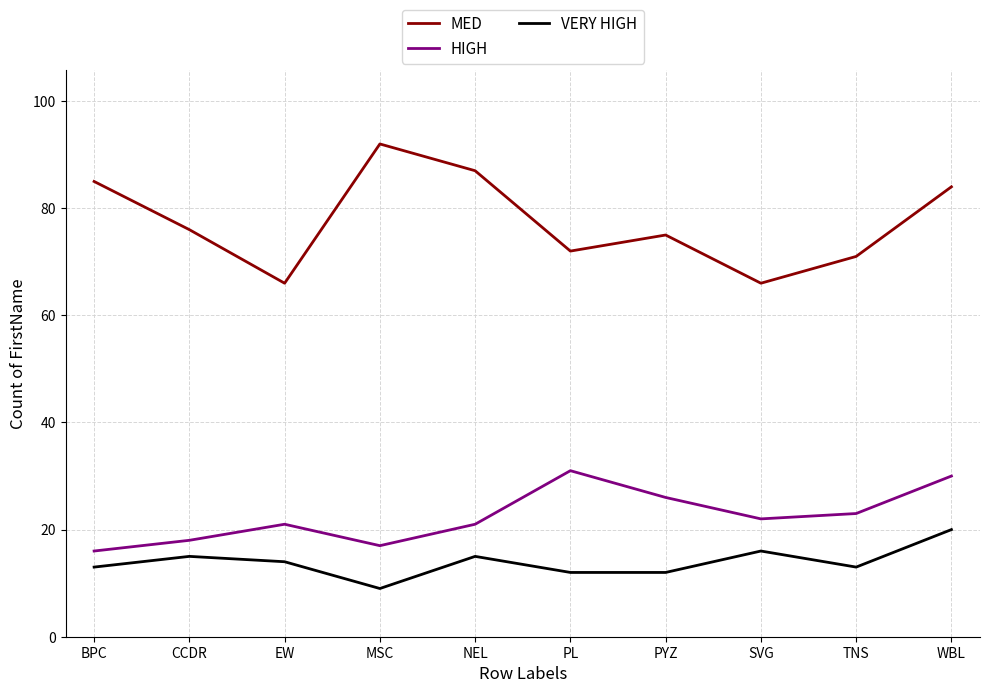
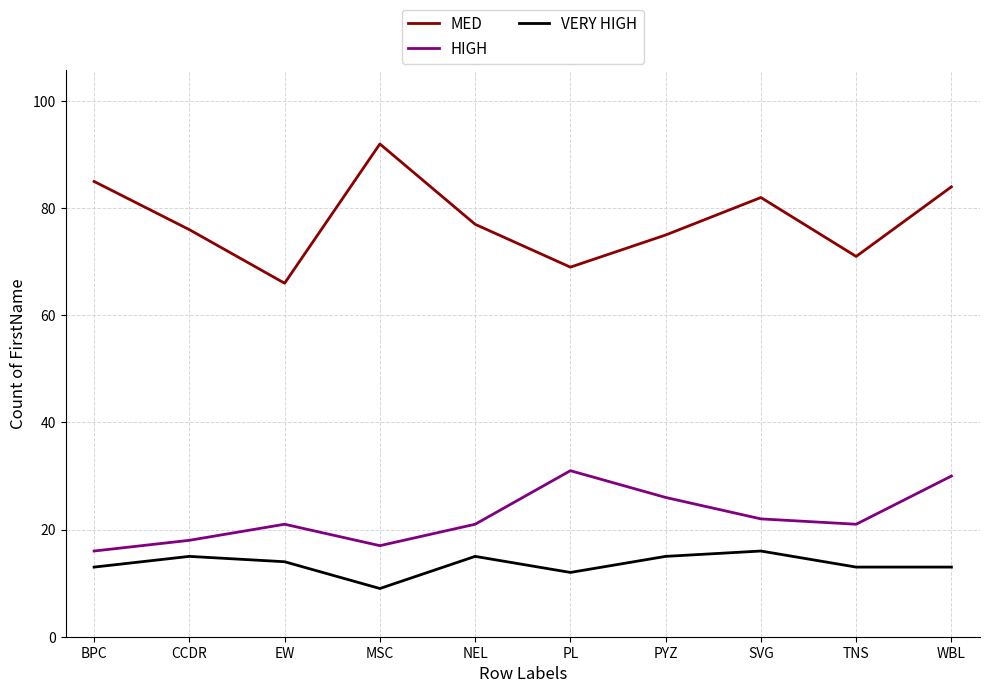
  {
    "MED": {
      "BPC": 85,
      "CCDR": 76,
      "EW": 66,
      "MSC": 92,
-     "NEL": 87,
-     "PL": 72,
+     "NEL": 77,
+     "PL": 69,
      "PYZ": 75,
-     "SVG": 66,
+     "SVG": 82,
      "TNS": 71,
      "WBL": 84
    },
    "HIGH": {
      "BPC": 16,
      "CCDR": 18,
      "EW": 21,
      "MSC": 17,
      "NEL": 21,
      "PL": 31,
      "PYZ": 26,
      "SVG": 22,
-     "TNS": 23,
+     "TNS": 21,
      "WBL": 30
    },
    "VERY HIGH": {
      "BPC": 13,
      "CCDR": 15,
      "EW": 14,
      "MSC": 9,
      "NEL": 15,
      "PL": 12,
-     "PYZ": 12,
+     "PYZ": 15,
      "SVG": 16,
      "TNS": 13,
-     "WBL": 20
+     "WBL": 13
    }
  }
